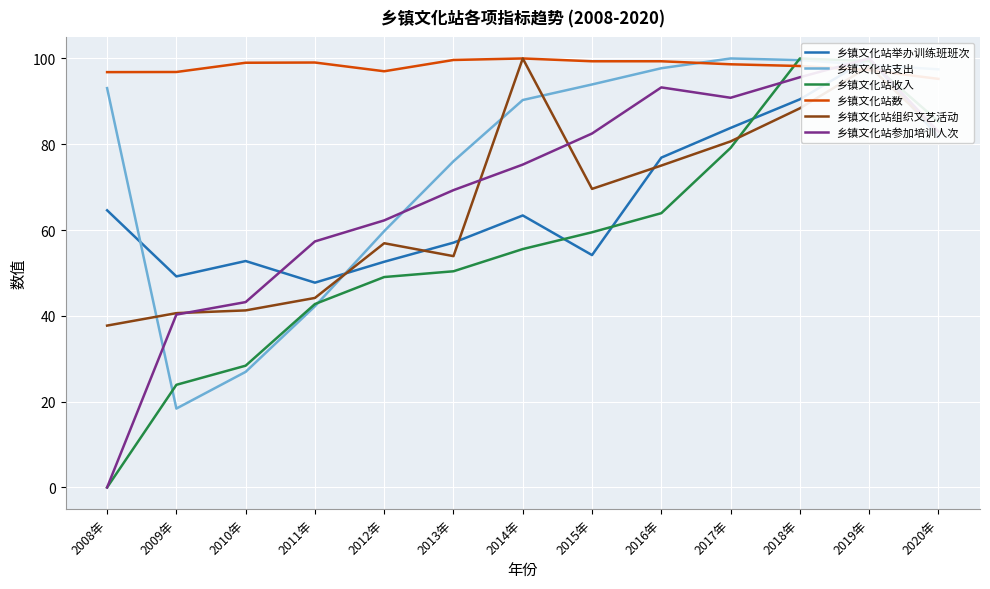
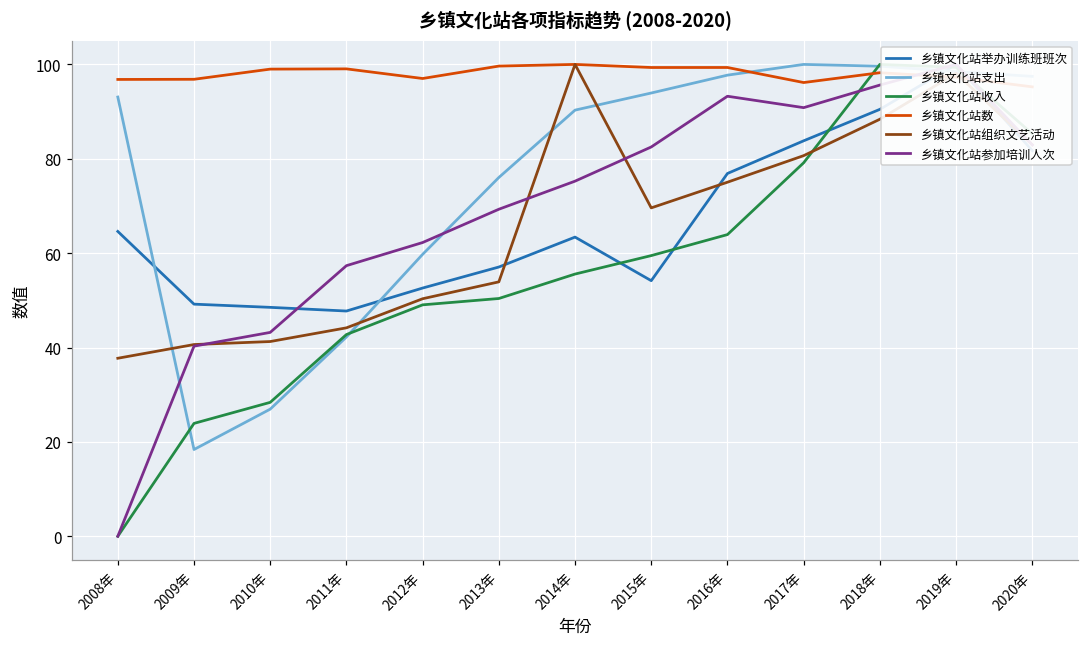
  {
    "乡镇文化站举办训练班班次": {
      "2008年": 65,
      "2009年": 49,
-     "2010年": 53,
+     "2010年": 49,
      "2011年": 48,
      "2012年": 53,
      "2013年": 57,
      "2014年": 63,
      "2015年": 54,
      "2016年": 77,
      "2017年": 84,
      "2018年": 90
    },
    "乡镇文化站支出": {
      "2008年": 93,
      "2009年": 18,
      "2010年": 27,
      "2012年": 60,
      "2013年": 76,
      "2014年": 90,
      "2015年": 94,
      "2016年": 98,
      "2017年": 100
    },
    "乡镇文化站收入": {
      "2009年": 24,
      "2010年": 28,
      "2012年": 49,
      "2013年": 50,
      "2014年": 56,
      "2015年": 59,
      "2016年": 64,
      "2017年": 79
    },
    "乡镇文化站数": {
      "2008年": 97,
      "2009年": 97,
      "2010年": 99,
      "2011年": 99,
      "2012年": 97,
      "2013年": 100,
      "2015年": 99,
      "2016年": 99,
-     "2017年": 99,
+     "2017年": 96,
      "2018年": 98
    },
    "乡镇文化站组织文艺活动": {
      "2008年": 38,
      "2010年": 41,
      "2011年": 44,
-     "2012年": 57,
+     "2012年": 50,
      "2013年": 54,
      "2015年": 70,
      "2016年": 75,
      "2017年": 81,
      "2018年": 88
    },
    "乡镇文化站参加培训人次": {
      "2010年": 43,
      "2011年": 57,
      "2012年": 62,
      "2013年": 69,
      "2014年": 75,
      "2015年": 83,
      "2016年": 93,
      "2017年": 91,
      "2018年": 96
    }
  }
